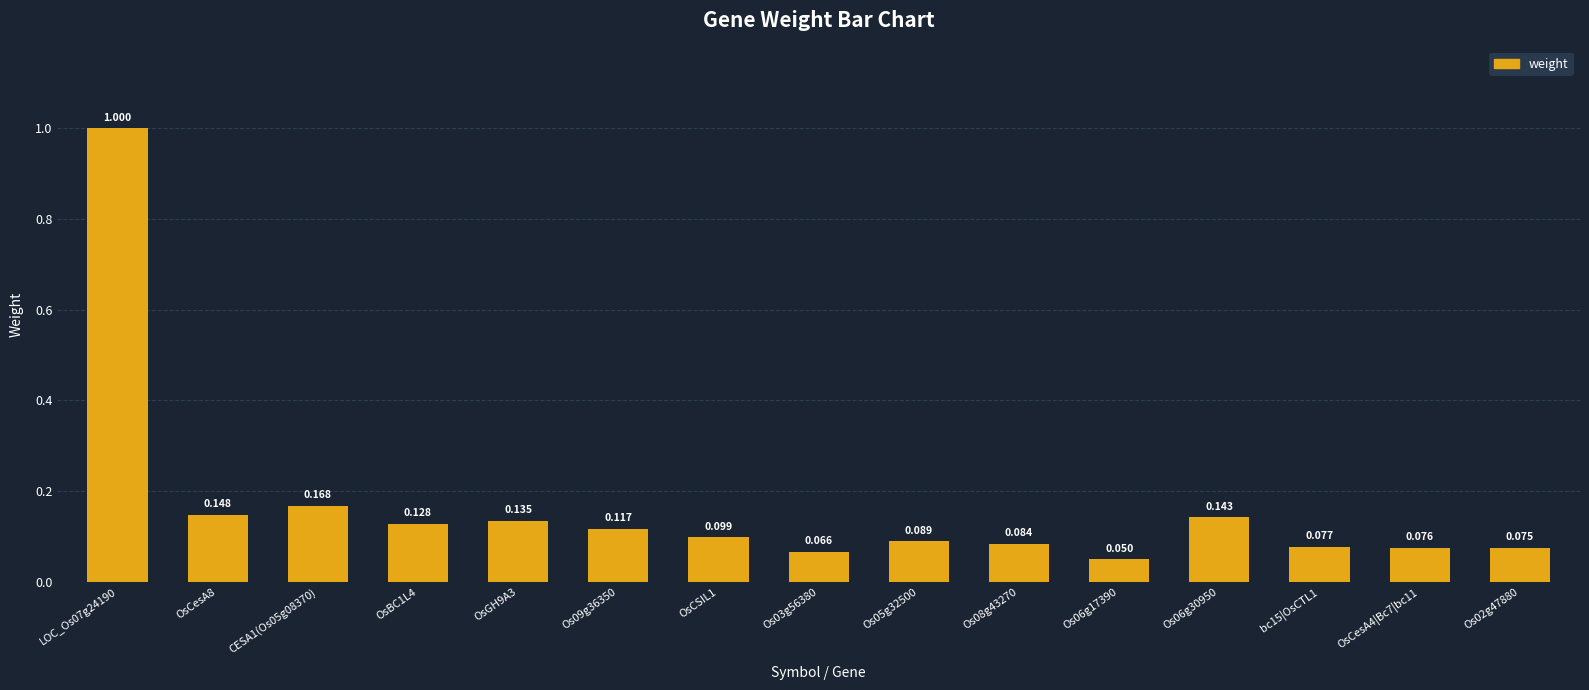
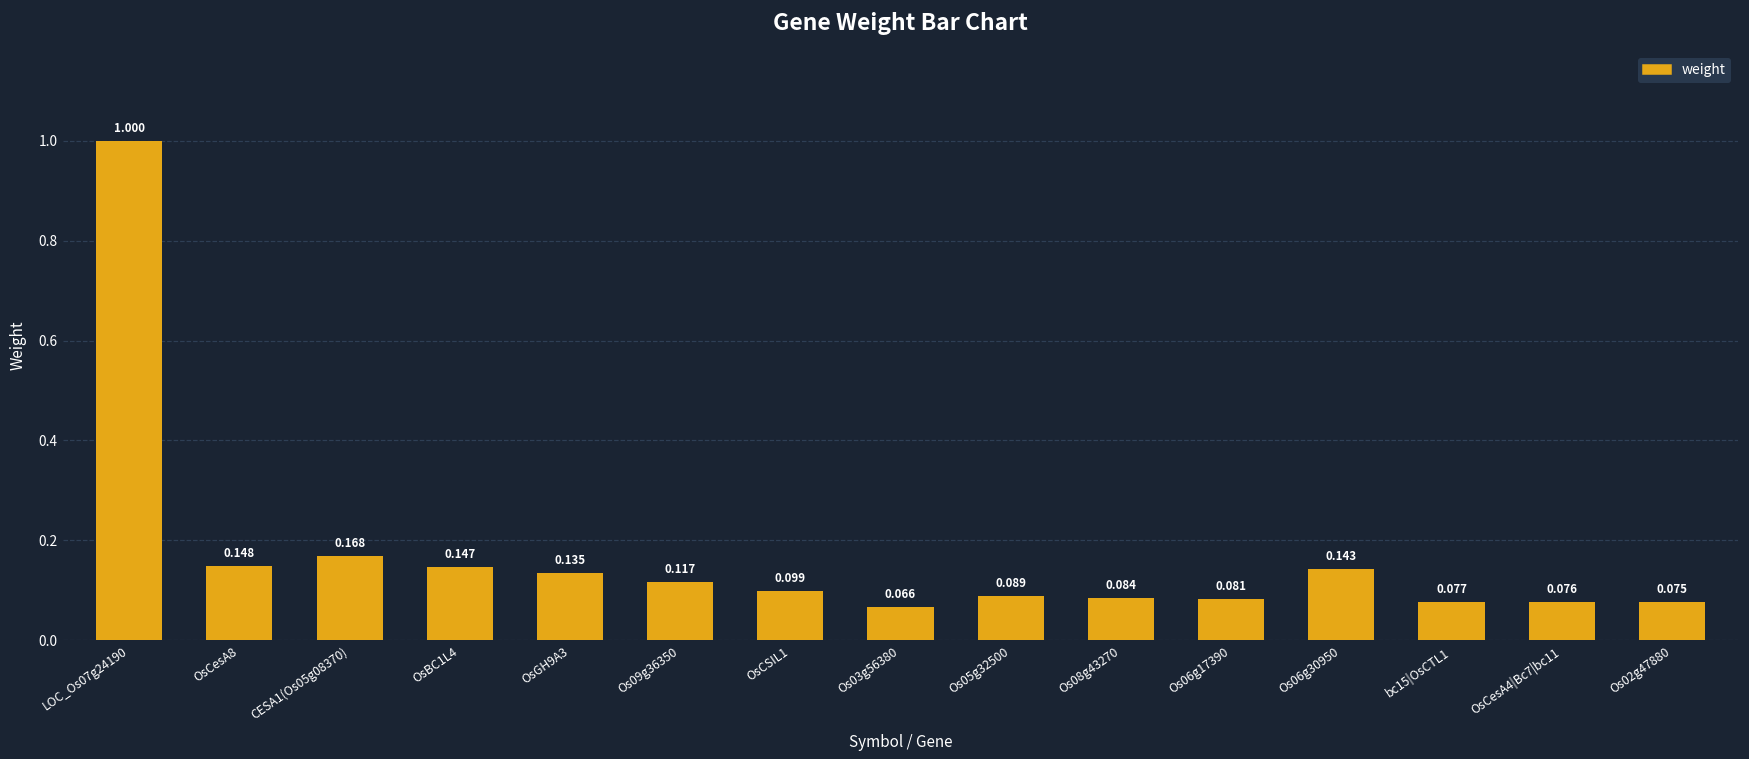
  {
    "LOC_Os07g24190": 1.000,
    "OsCesA8": 0.148,
    "CESA1(Os05g08370)": 0.168,
-   "OsBC1L4": 0.128,
+   "OsBC1L4": 0.147,
    "OsGH9A3": 0.135,
    "Os09g36350": 0.117,
    "OsCSIL1": 0.099,
    "Os03g56380": 0.066,
    "Os05g32500": 0.089,
    "Os08g43270": 0.084,
-   "Os06g17390": 0.050,
+   "Os06g17390": 0.081,
    "Os06g30950": 0.143,
    "bc15|OsCTL1": 0.077,
    "OsCesA4|Bc7|bc11": 0.076,
    "Os02g47880": 0.075
  }
